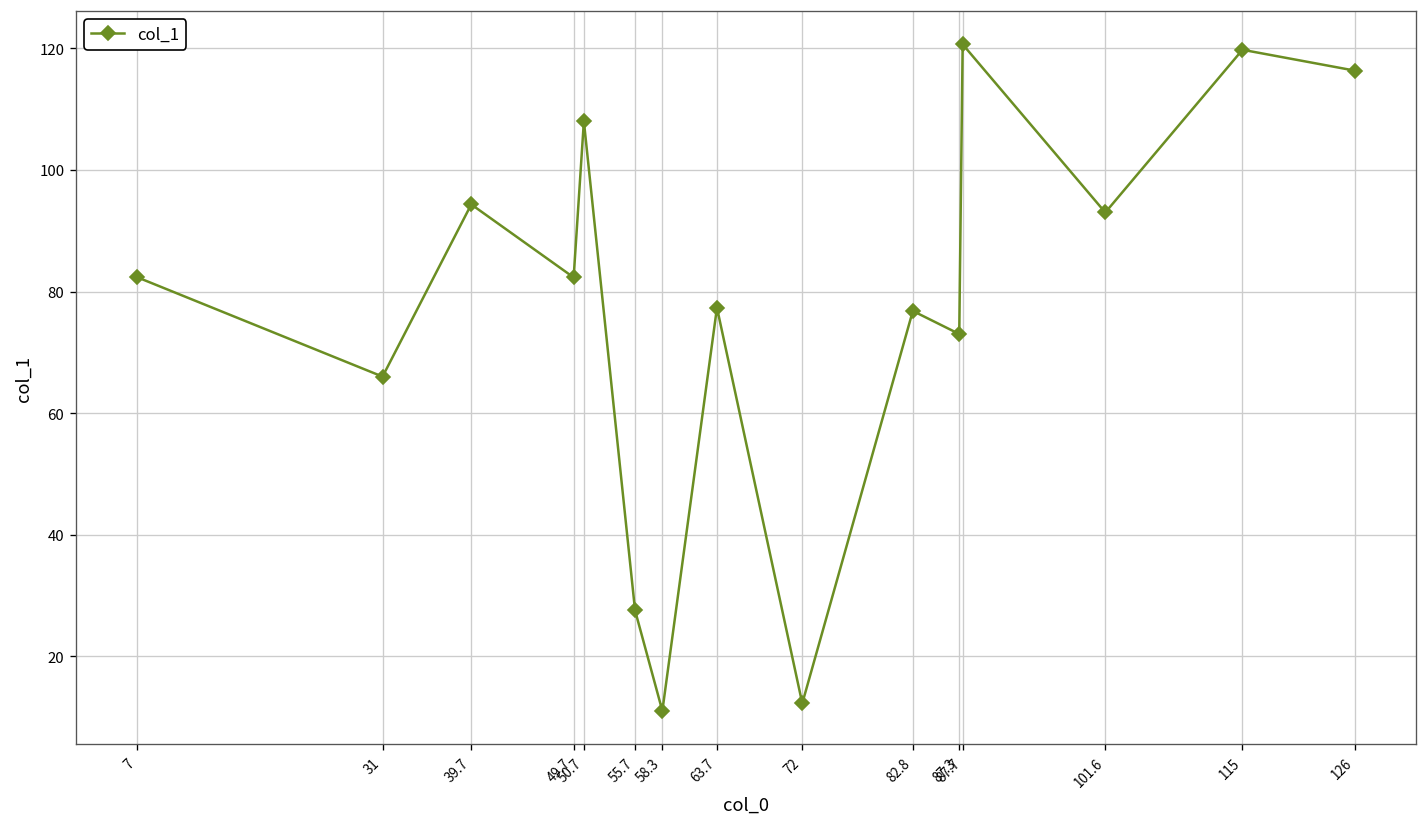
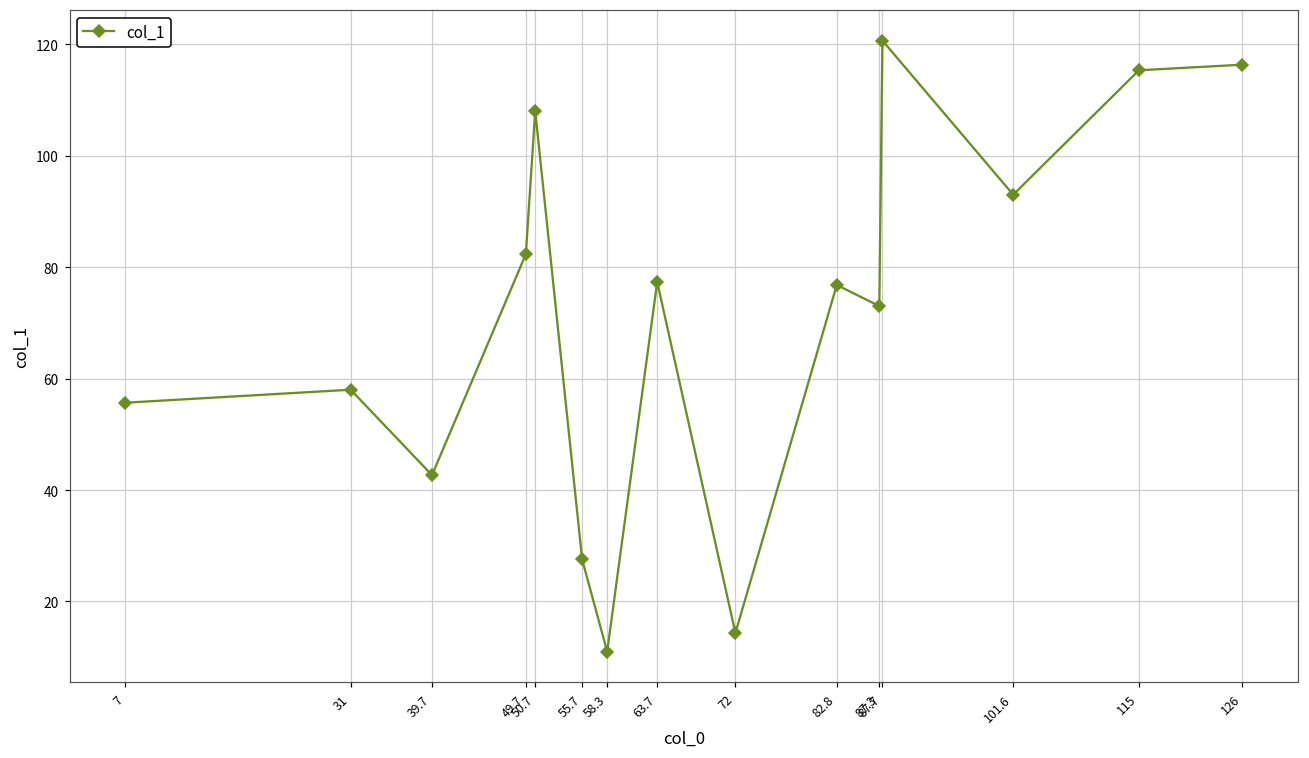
  {
-   "7": 82,
-   "31": 66,
-   "39.7": 94,
+   "7": 56,
+   "31": 58,
+   "39.7": 43,
    "49.7": 82,
    "50.7": 108,
    "55.7": 28,
    "58.3": 11,
    "63.7": 77,
-   "72": 12,
+   "72": 14,
    "82.8": 77,
    "87.3": 73,
    "87.7": 121,
    "101.6": 93,
-   "115": 120,
+   "115": 115,
    "126": 116
  }
